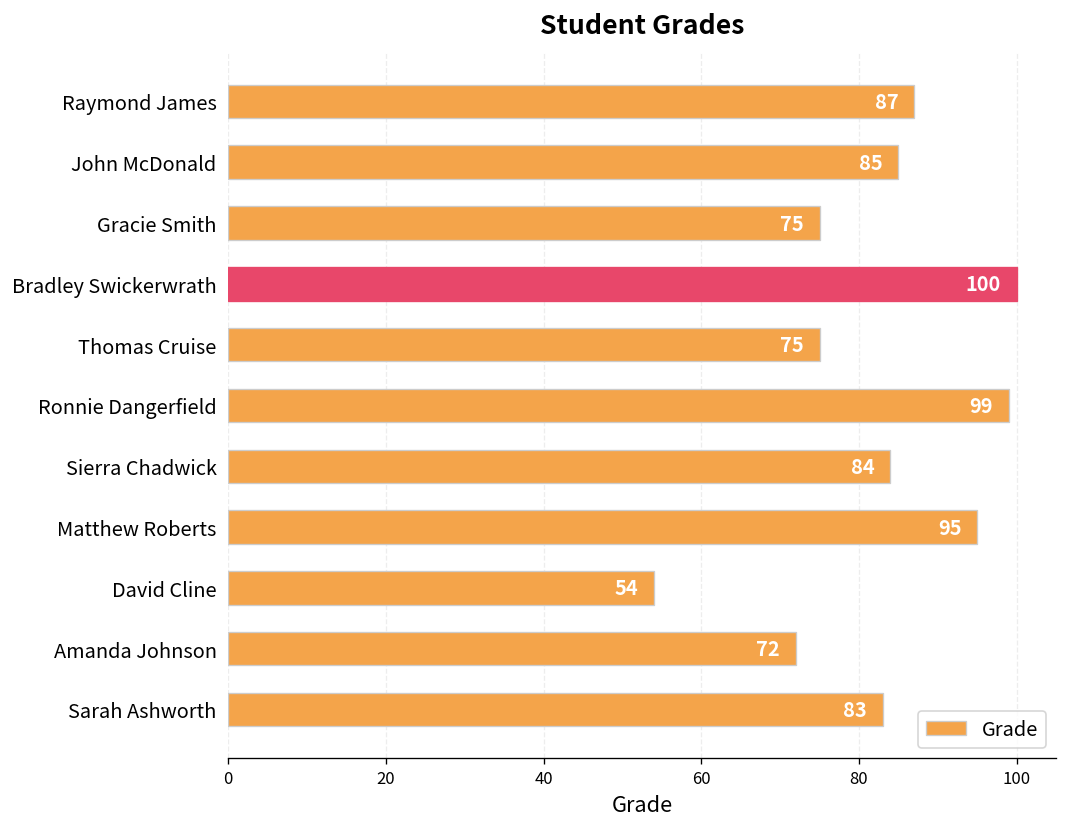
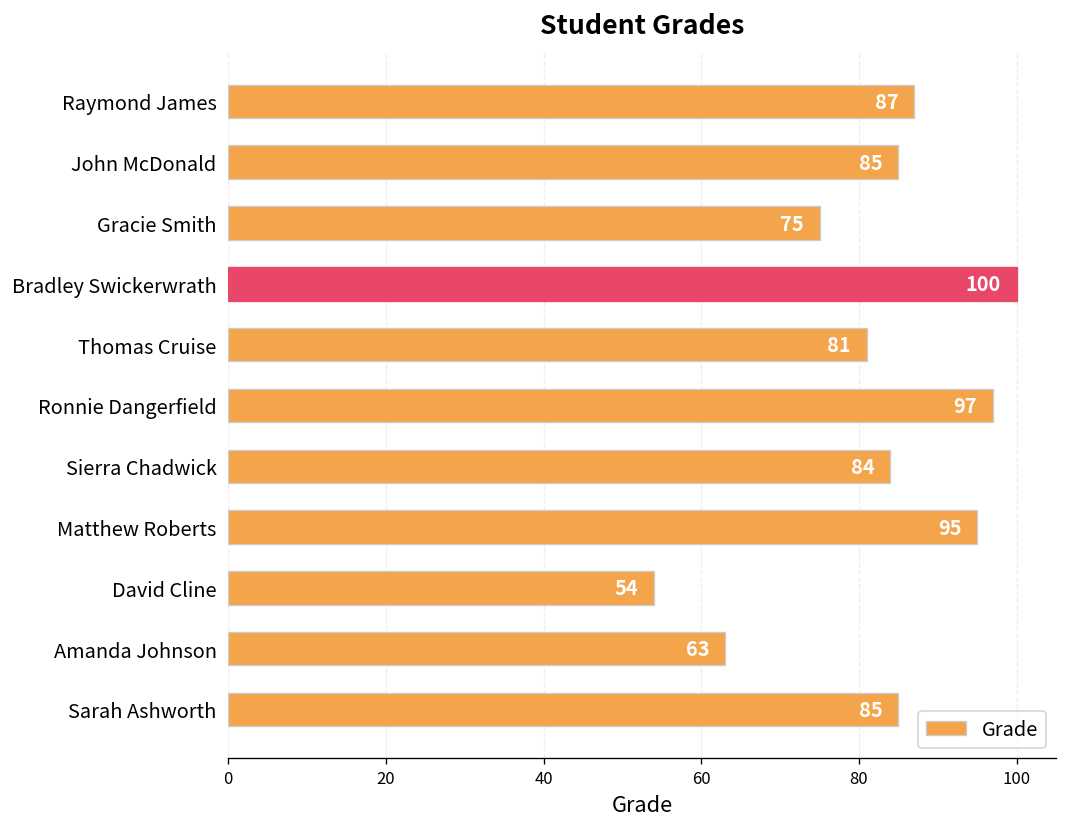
  {
    "Raymond James": 87,
    "John McDonald": 85,
    "Gracie Smith": 75,
    "Bradley Swickerwrath": 100,
-   "Thomas Cruise": 75,
-   "Ronnie Dangerfield": 99,
+   "Thomas Cruise": 81,
+   "Ronnie Dangerfield": 97,
    "Sierra Chadwick": 84,
    "Matthew Roberts": 95,
    "David Cline": 54,
-   "Amanda Johnson": 72,
-   "Sarah Ashworth": 83
+   "Amanda Johnson": 63,
+   "Sarah Ashworth": 85
  }
